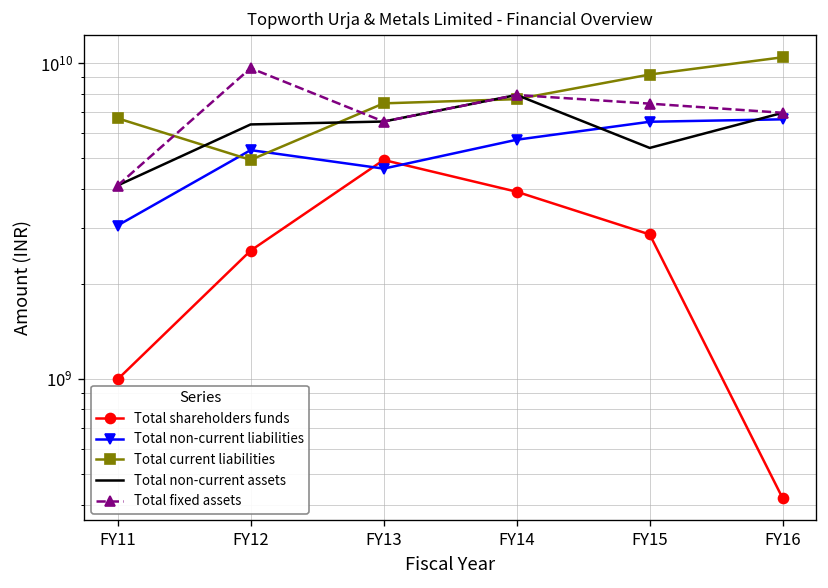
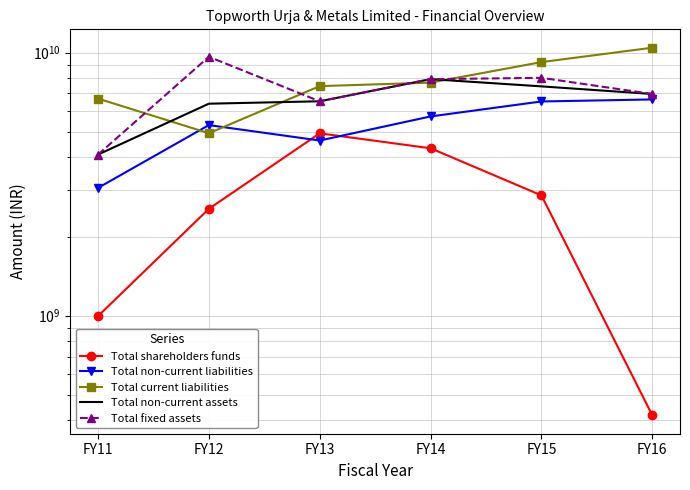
  {
    "Total shareholders funds": {
      "FY11": 1000000000,
      "FY12": 2500000000,
      "FY13": 4900000000,
-     "FY14": 3900000000,
+     "FY14": 4300000000,
      "FY15": 2900000000,
      "FY16": 420000000
    },
    "Total non-current liabilities": {
      "FY11": 3100000000,
      "FY12": 5300000000,
      "FY13": 4600000000,
      "FY14": 5700000000,
      "FY15": 6500000000,
      "FY16": 6600000000
    },
    "Total current liabilities": {
      "FY11": 6700000000,
      "FY12": 4900000000,
      "FY13": 7500000000,
      "FY14": 7700000000,
      "FY15": 9200000000,
      "FY16": 10400000000
    },
    "Total non-current assets": {
      "FY12": 6400000000,
-     "FY15": 5400000000
+     "FY15": 7400000000
    },
    "Total fixed assets": {
      "FY12": 9600000000,
-     "FY15": 7400000000
+     "FY15": 8000000000
    }
  }
